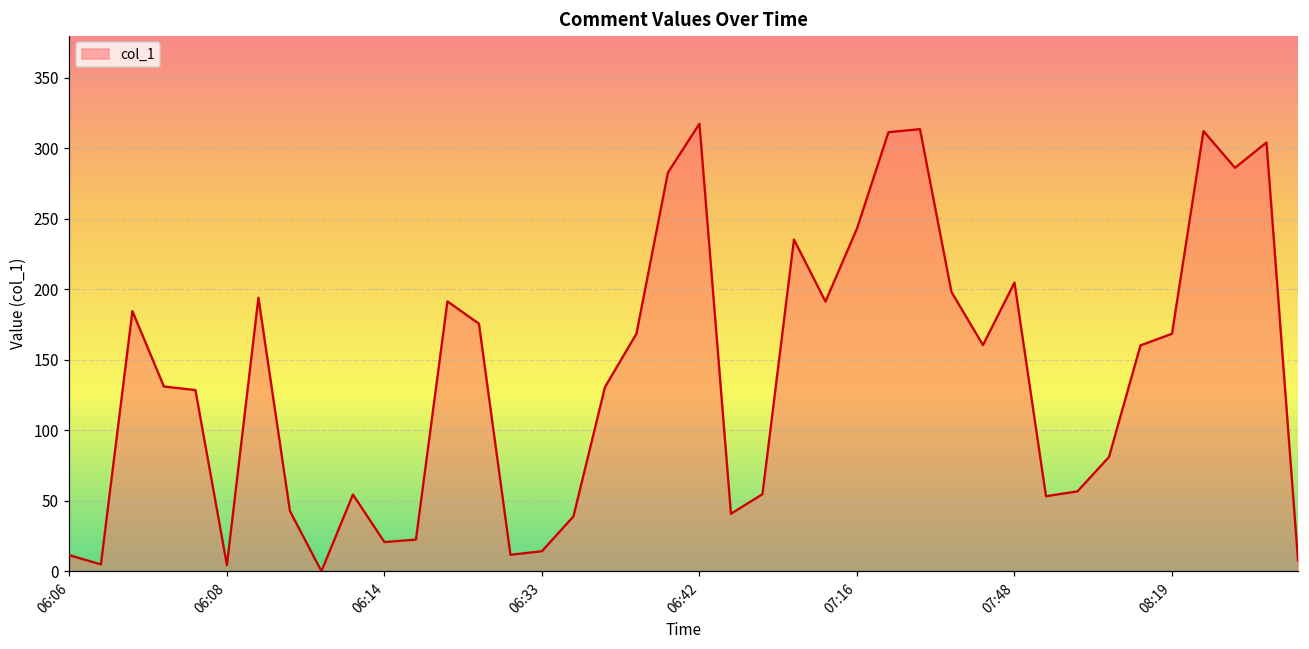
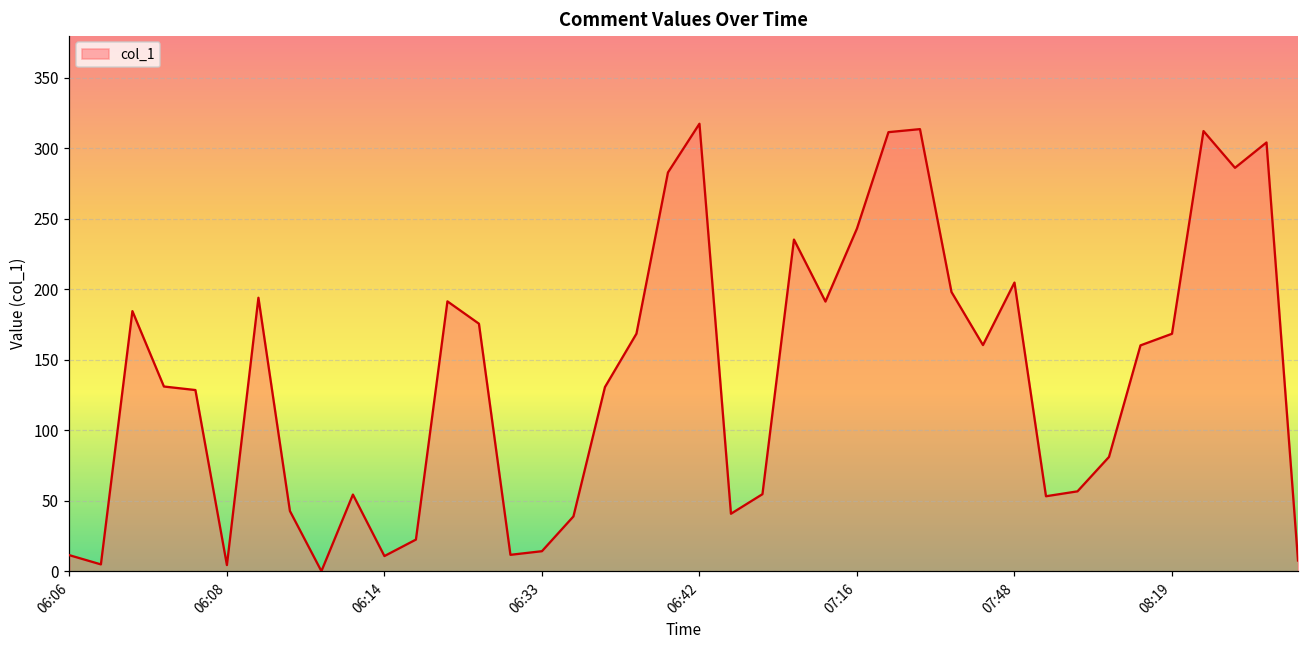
  {
-   "06:14": 21,
+   "06:14": 11,
    "06:33": 14,
    "06:42": 317,
    "07:48": 205
  }
